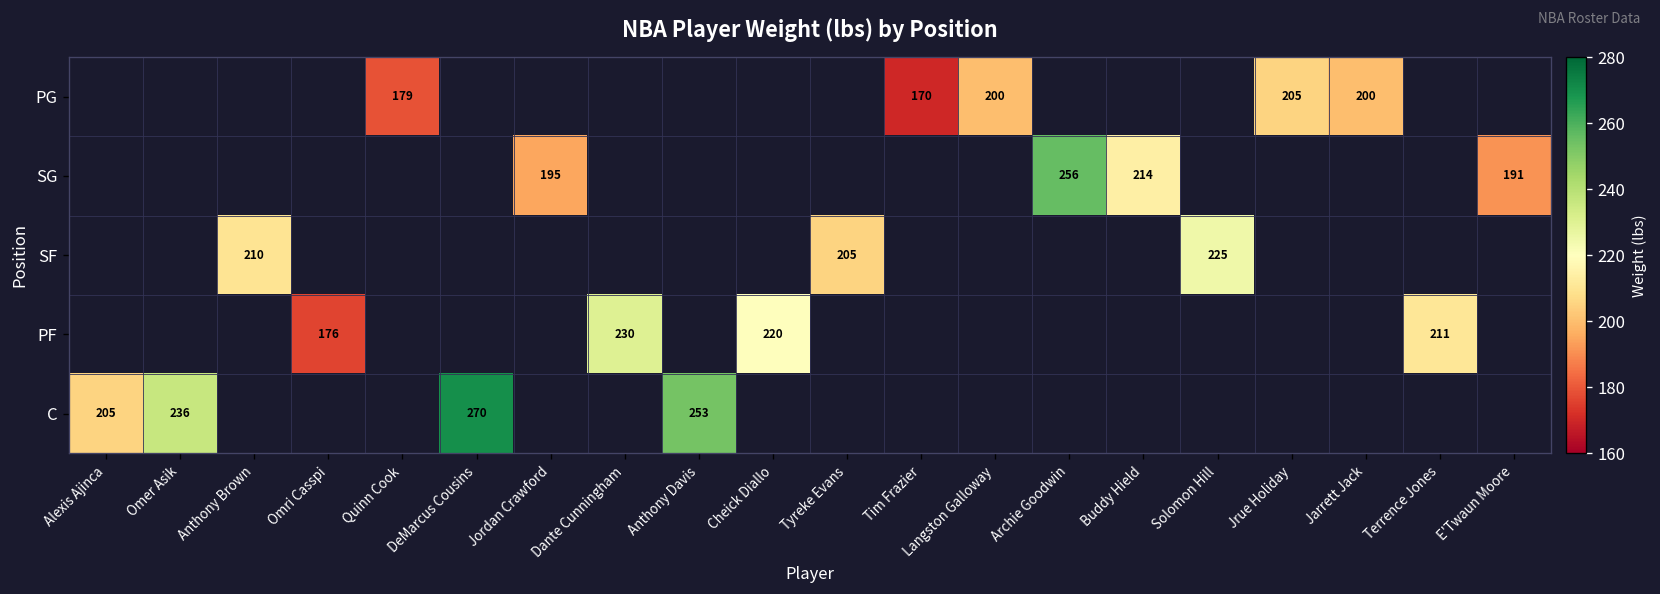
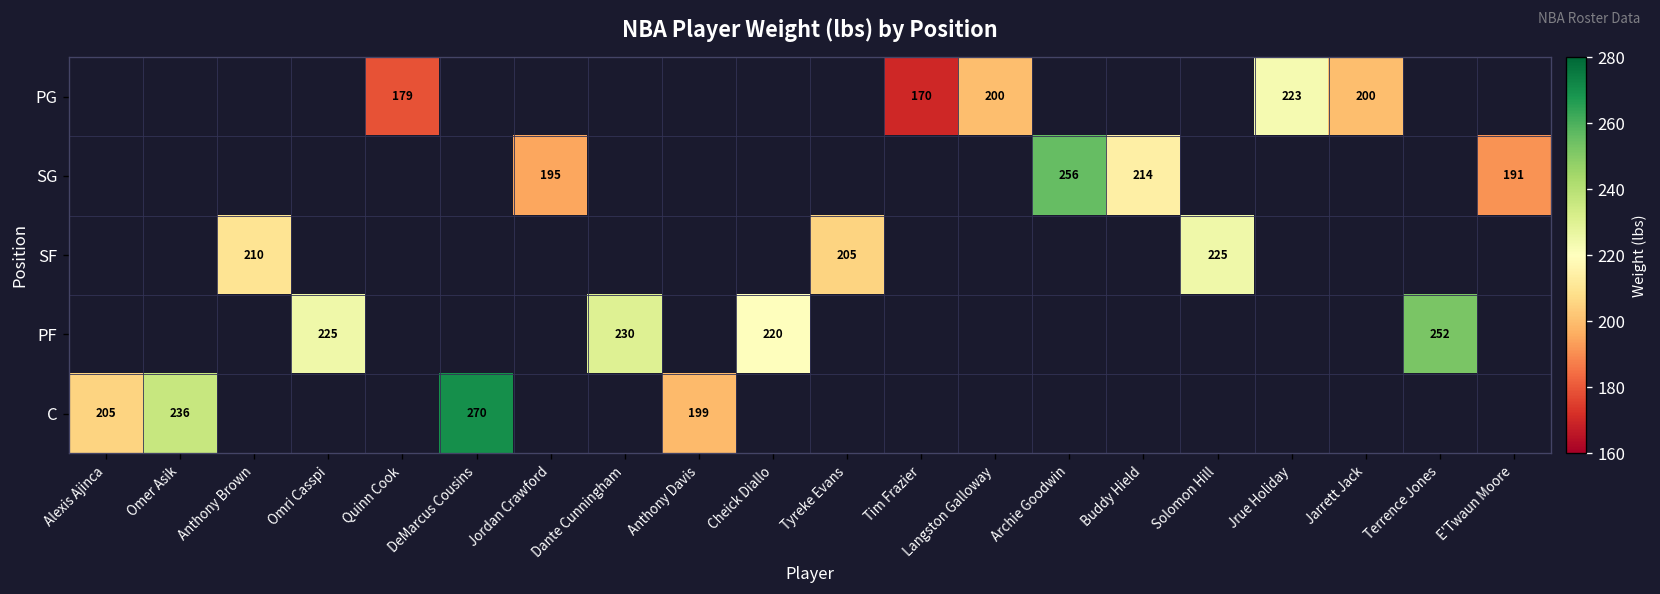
  {
    "PG": {
      "Quinn Cook": 179,
      "Tim Frazier": 170,
      "Langston Galloway": 200,
-     "Jrue Holiday": 205,
+     "Jrue Holiday": 223,
      "Jarrett Jack": 200
    },
    "SG": {
      "Jordan Crawford": 195,
      "Archie Goodwin": 256,
      "Buddy Hield": 214,
      "E'Twaun Moore": 191
    },
    "SF": {
      "Anthony Brown": 210,
      "Tyreke Evans": 205,
      "Solomon Hill": 225
    },
    "PF": {
-     "Omri Casspi": 176,
+     "Omri Casspi": 225,
      "Dante Cunningham": 230,
      "Cheick Diallo": 220,
-     "Terrence Jones": 211
+     "Terrence Jones": 252
    },
    "C": {
      "Alexis Ajinca": 205,
      "Omer Asik": 236,
      "DeMarcus Cousins": 270,
-     "Anthony Davis": 253
+     "Anthony Davis": 199
    }
  }
